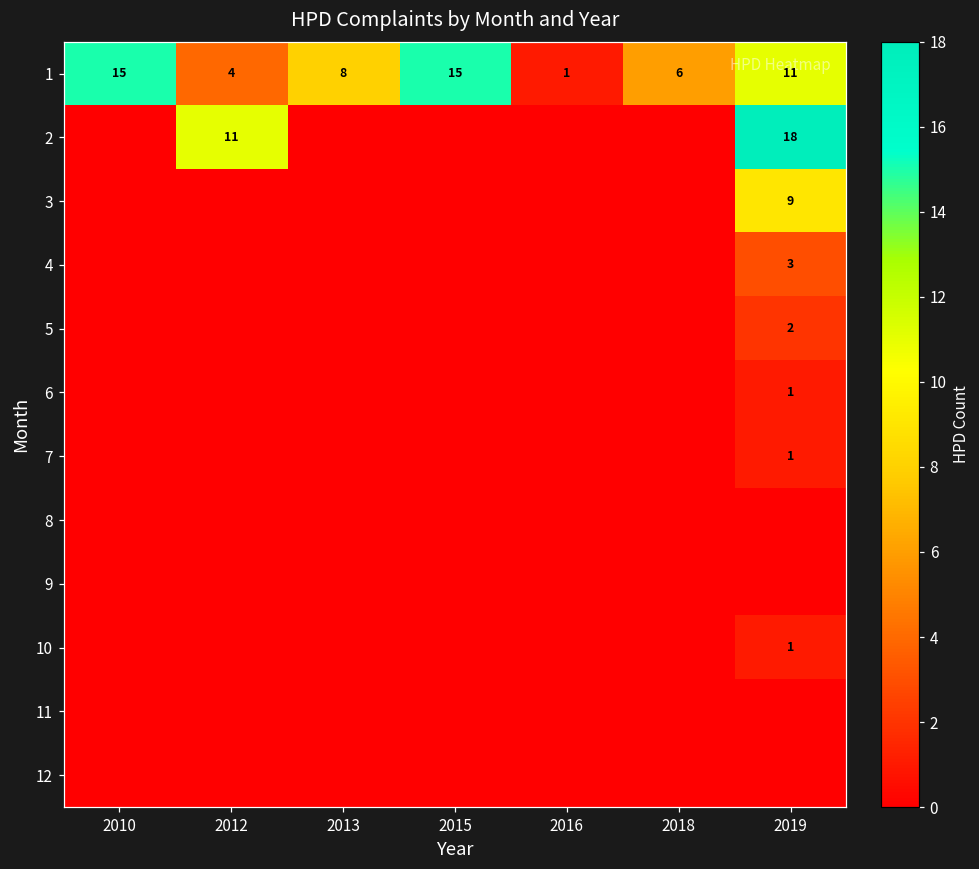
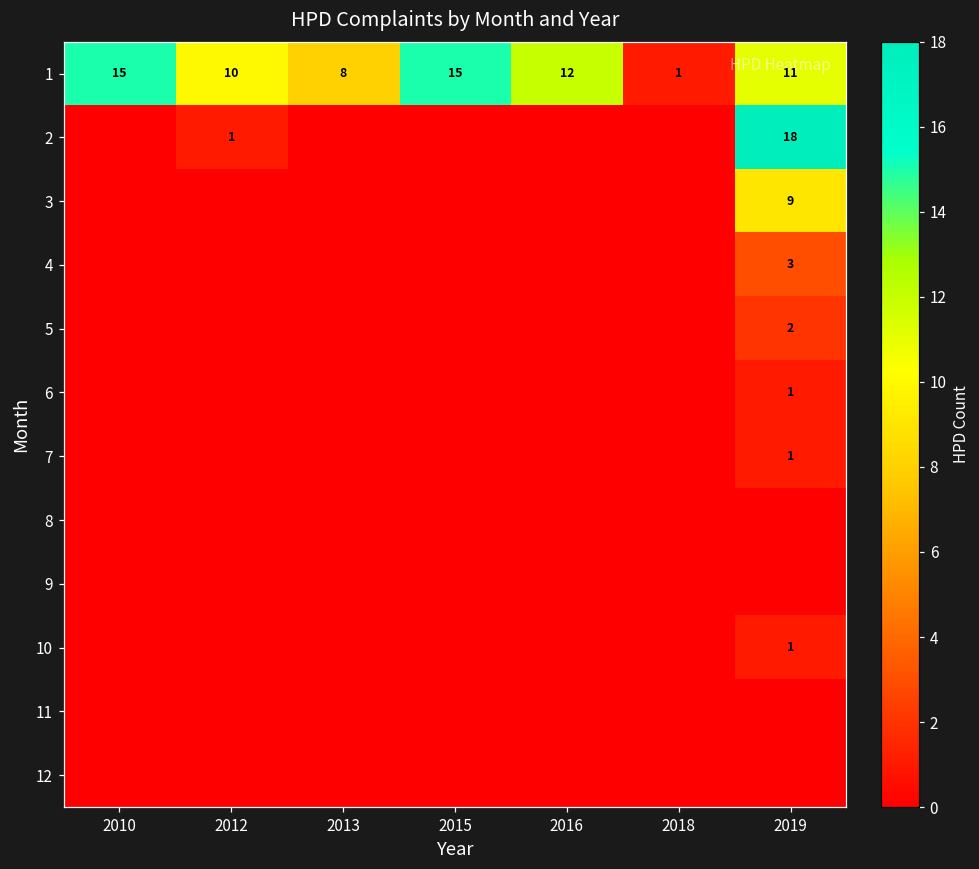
  {
    "1": {
      "2010": 15,
-     "2012": 4,
+     "2012": 10,
      "2013": 8,
      "2015": 15,
-     "2016": 1,
-     "2018": 6
+     "2016": 12,
+     "2018": 1
    },
    "2": {
-     "2012": 11,
+     "2012": 1,
      "2019": 18
    },
    "3": {
      "2019": 9
    },
    "4": {
      "2019": 3
    },
    "5": {
      "2019": 2
    },
    "6": {
      "2019": 1
    },
    "7": {
      "2019": 1
    },
    "10": {
      "2019": 1
    }
  }
